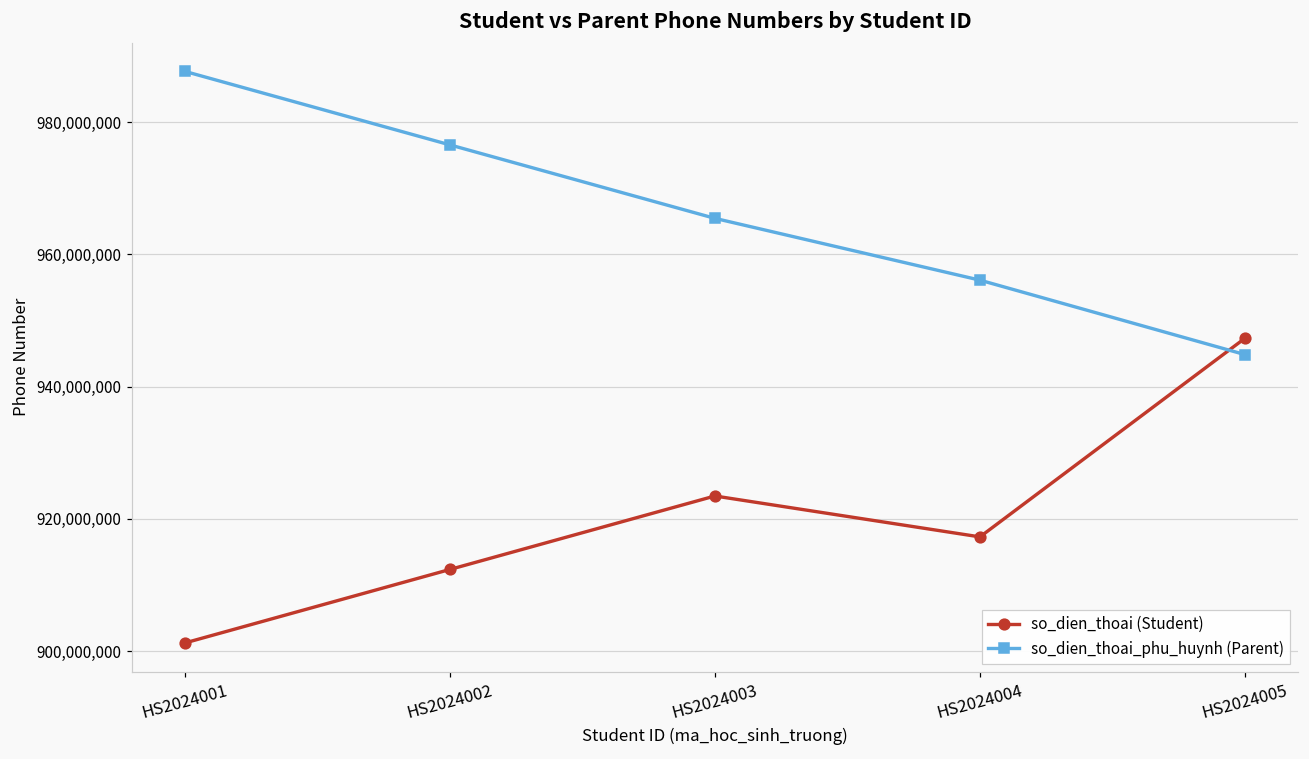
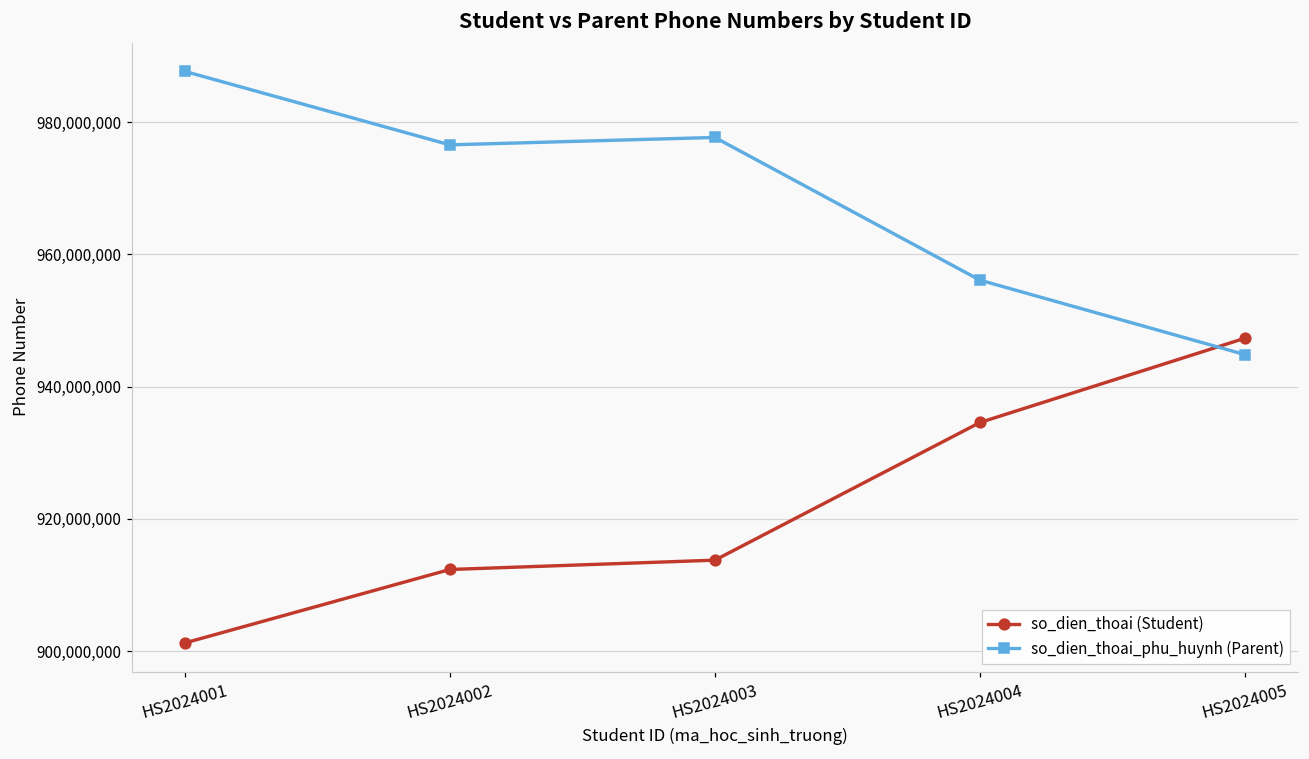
  {
    "so_dien_thoai (Student)": {
      "HS2024001": "901,000,000",
      "HS2024002": "912,000,000",
-     "HS2024003": "923,000,000",
-     "HS2024004": "917,000,000",
+     "HS2024003": "914,000,000",
+     "HS2024004": "935,000,000",
      "HS2024005": "947,000,000"
    },
    "so_dien_thoai_phu_huynh (Parent)": {
      "HS2024001": "988,000,000",
      "HS2024002": "977,000,000",
-     "HS2024003": "965,000,000",
+     "HS2024003": "978,000,000",
      "HS2024004": "956,000,000",
      "HS2024005": "945,000,000"
    }
  }
